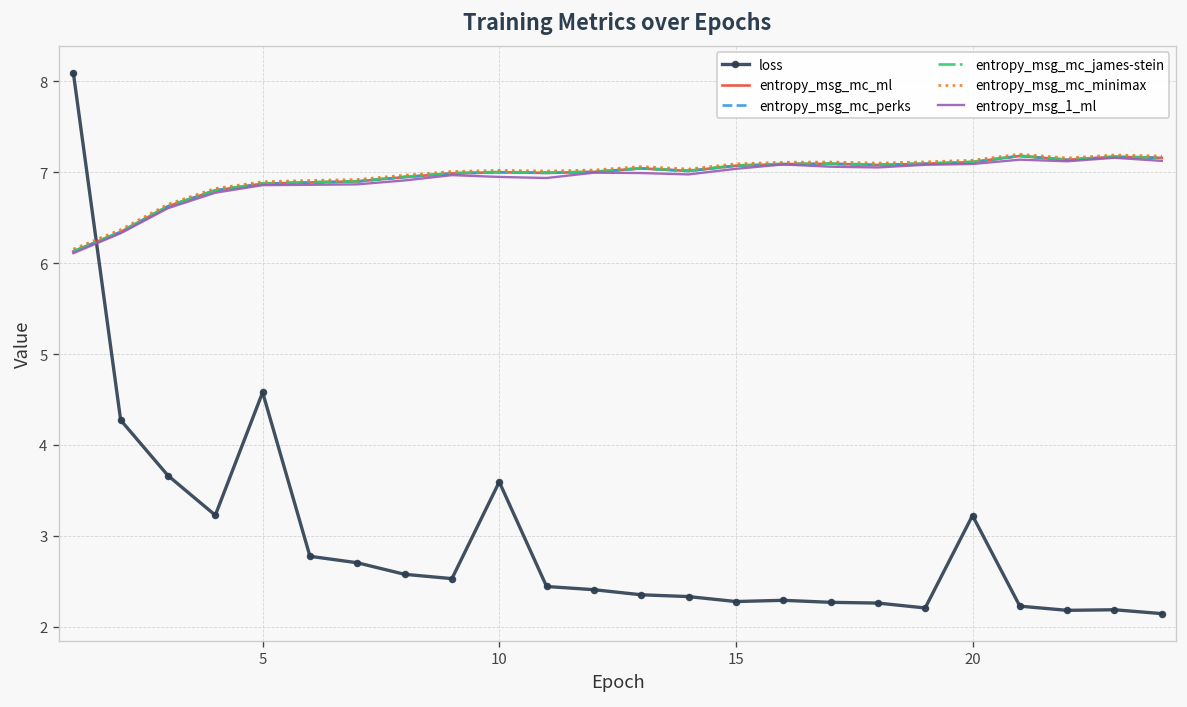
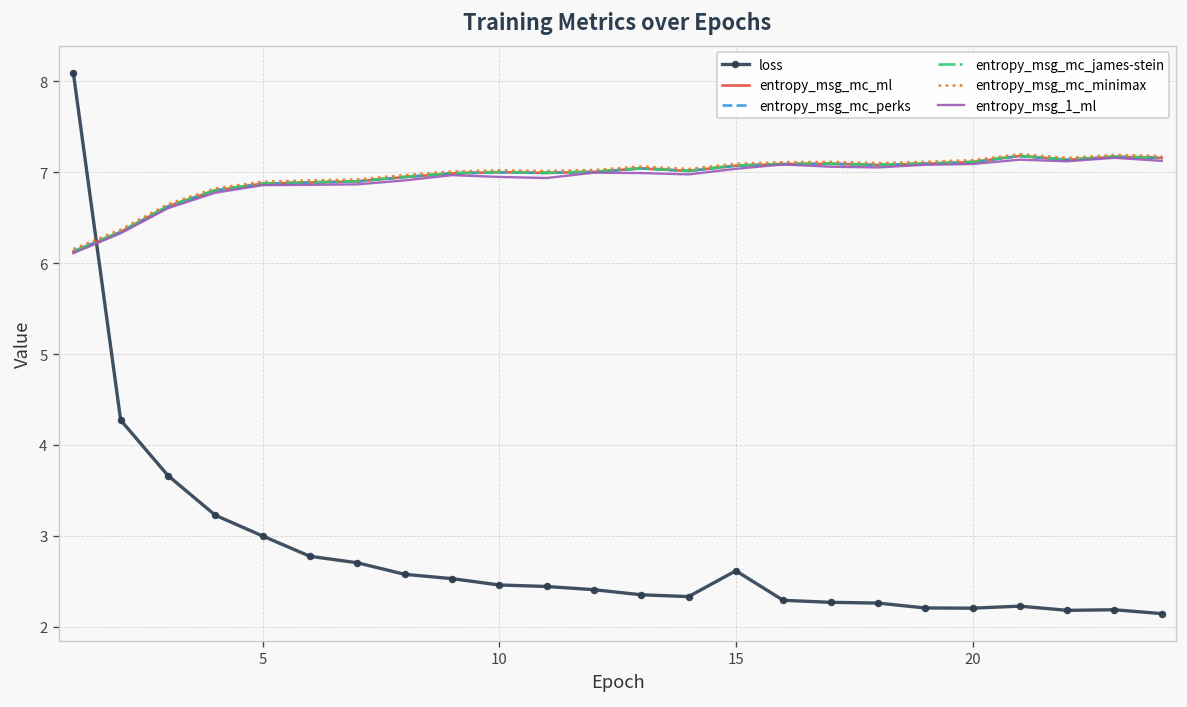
  {
    "loss": {
-     "5": 4.6,
-     "10": 3.6,
-     "15": 2.3,
-     "20": 3.2
+     "5": 3.0,
+     "10": 2.5,
+     "15": 2.6,
+     "20": 2.2
    },
    "entropy_msg_1_ml": {
      "10": 6.9,
      "15": 7.0
    }
  }
